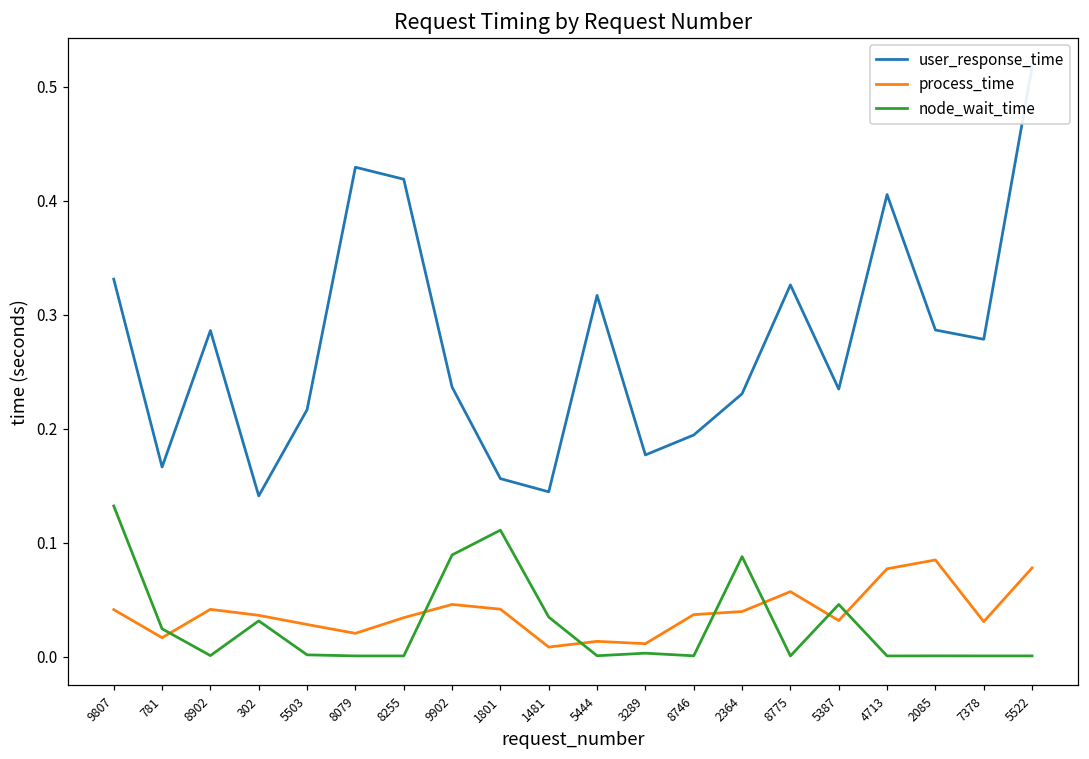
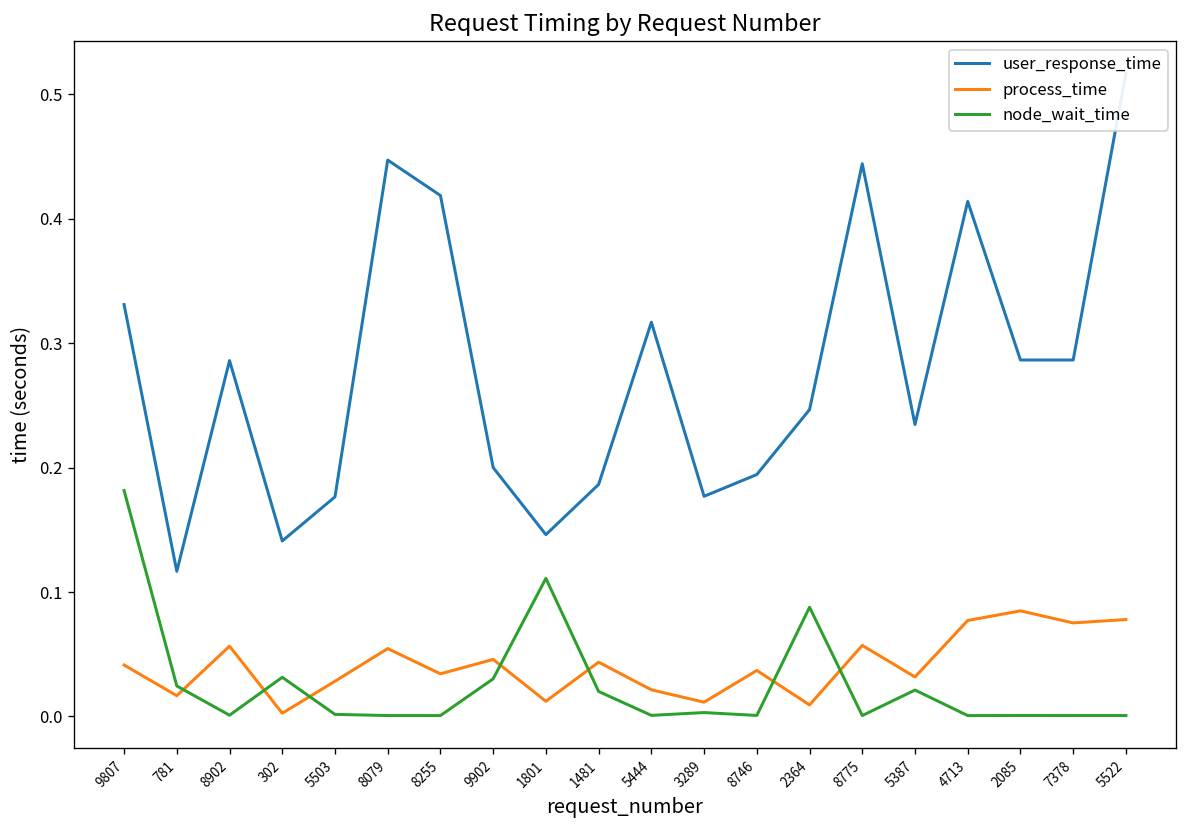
  {
    "user_response_time": {
      "9807": 0.331,
-     "781": 0.166,
+     "781": 0.117,
      "8902": 0.286,
      "302": 0.141,
-     "5503": 0.217,
-     "8079": 0.429,
+     "5503": 0.177,
+     "8079": 0.447,
      "8255": 0.419,
-     "9902": 0.236,
-     "1801": 0.156,
-     "1481": 0.145,
+     "9902": 0.200,
+     "1801": 0.146,
+     "1481": 0.187,
      "5444": 0.317,
      "3289": 0.177,
      "8746": 0.194,
-     "2364": 0.231,
-     "8775": 0.326,
+     "2364": 0.247,
+     "8775": 0.444,
      "5387": 0.235,
-     "4713": 0.405,
+     "4713": 0.414,
      "2085": 0.287,
-     "7378": 0.278
+     "7378": 0.287
    },
    "process_time": {
      "9807": 0.041,
      "781": 0.017,
-     "8902": 0.042,
-     "302": 0.036,
+     "8902": 0.057,
+     "302": 0.003,
      "5503": 0.028,
-     "8079": 0.021,
+     "8079": 0.055,
      "8255": 0.034,
      "9902": 0.046,
-     "1801": 0.042,
-     "1481": 0.008,
-     "5444": 0.014,
+     "1801": 0.012,
+     "1481": 0.044,
+     "5444": 0.021,
      "3289": 0.011,
      "8746": 0.037,
-     "2364": 0.040,
+     "2364": 0.009,
      "8775": 0.057,
      "5387": 0.032,
      "4713": 0.077,
      "2085": 0.085,
-     "7378": 0.031,
+     "7378": 0.075,
      "5522": 0.078
    },
    "node_wait_time": {
-     "9807": 0.132,
+     "9807": 0.182,
      "781": 0.025,
      "8902": 0.001,
      "302": 0.031,
      "5503": 0.002,
      "8079": 0.001,
      "8255": 0.001,
-     "9902": 0.089,
+     "9902": 0.030,
      "1801": 0.111,
-     "1481": 0.035,
+     "1481": 0.020,
      "5444": 0.001,
      "3289": 0.003,
      "8746": 0.001,
      "2364": 0.088,
      "8775": 0.001,
-     "5387": 0.046,
+     "5387": 0.021,
      "4713": 0.001,
      "2085": 0.001,
      "7378": 0.001,
      "5522": 0.001
    }
  }
